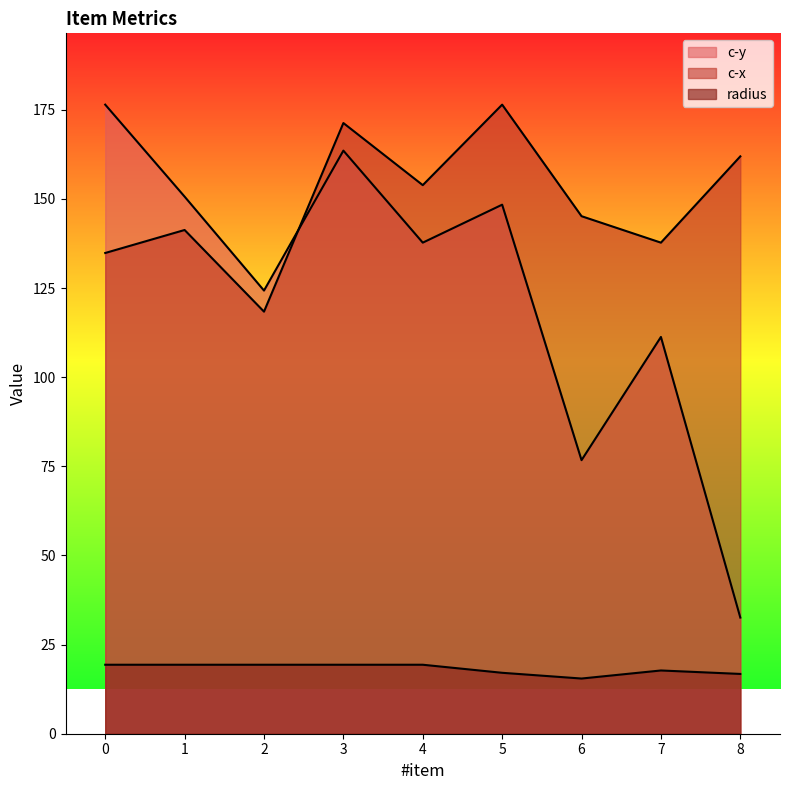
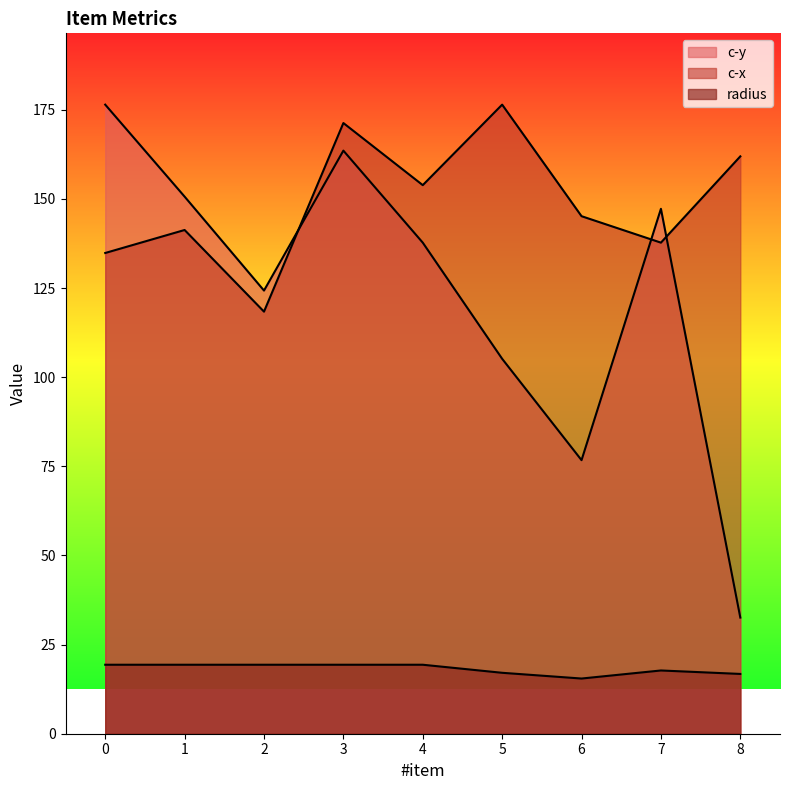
  {
    "c-y": {
      "0": 176,
      "1": 151,
      "2": 124,
      "3": 164,
      "4": 138,
-     "5": 148,
+     "5": 105,
      "6": 77,
-     "7": 111,
+     "7": 147,
      "8": 33
    }
  }
